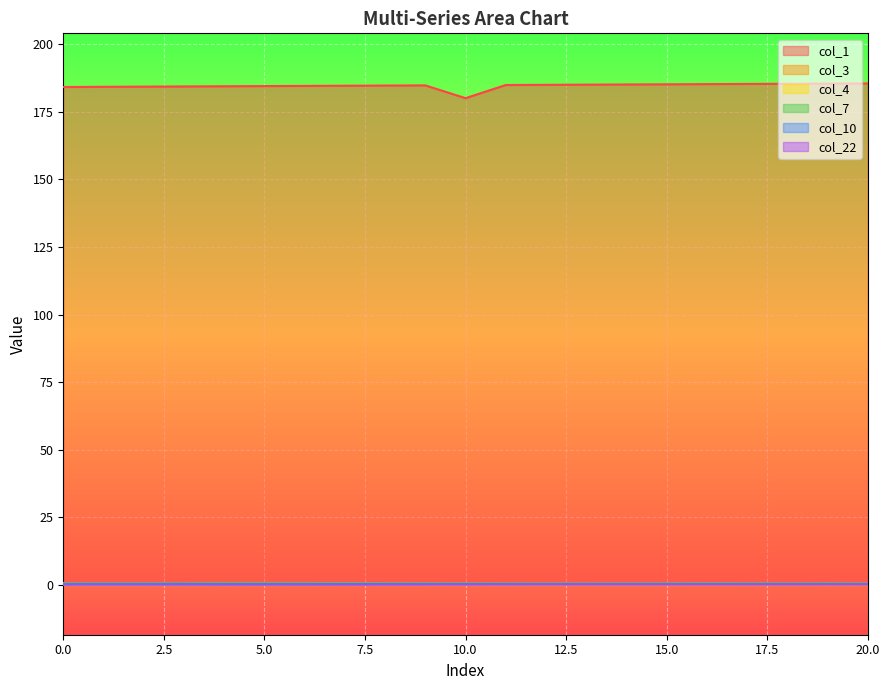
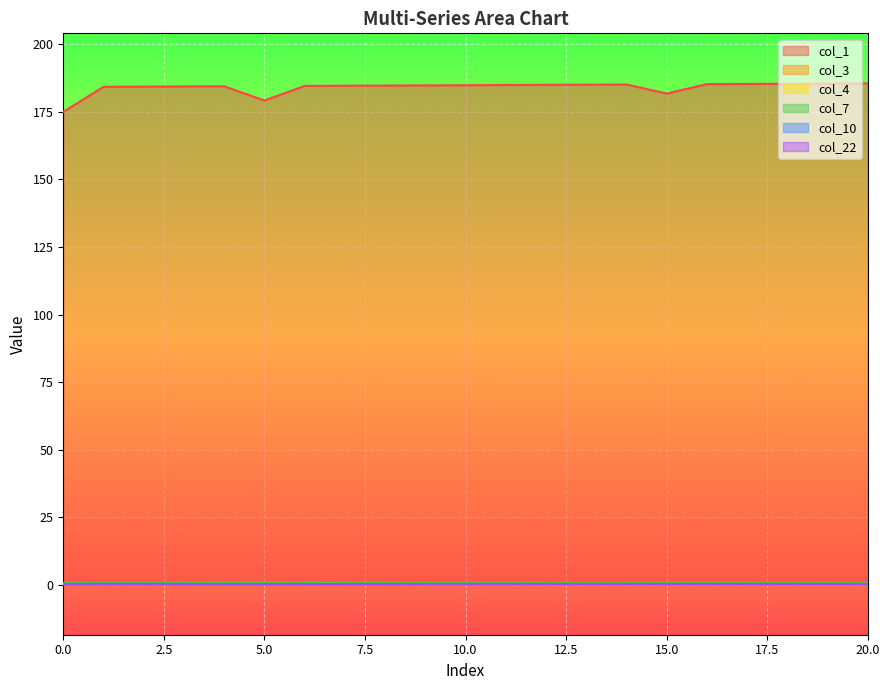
  {
    "col_1": {
-     "0.0": 184,
-     "5.0": 185,
-     "10.0": 180,
-     "15.0": 185,
+     "0.0": 175,
+     "5.0": 179,
+     "10.0": 185,
+     "15.0": 182,
      "20.0": 186
    }
  }
